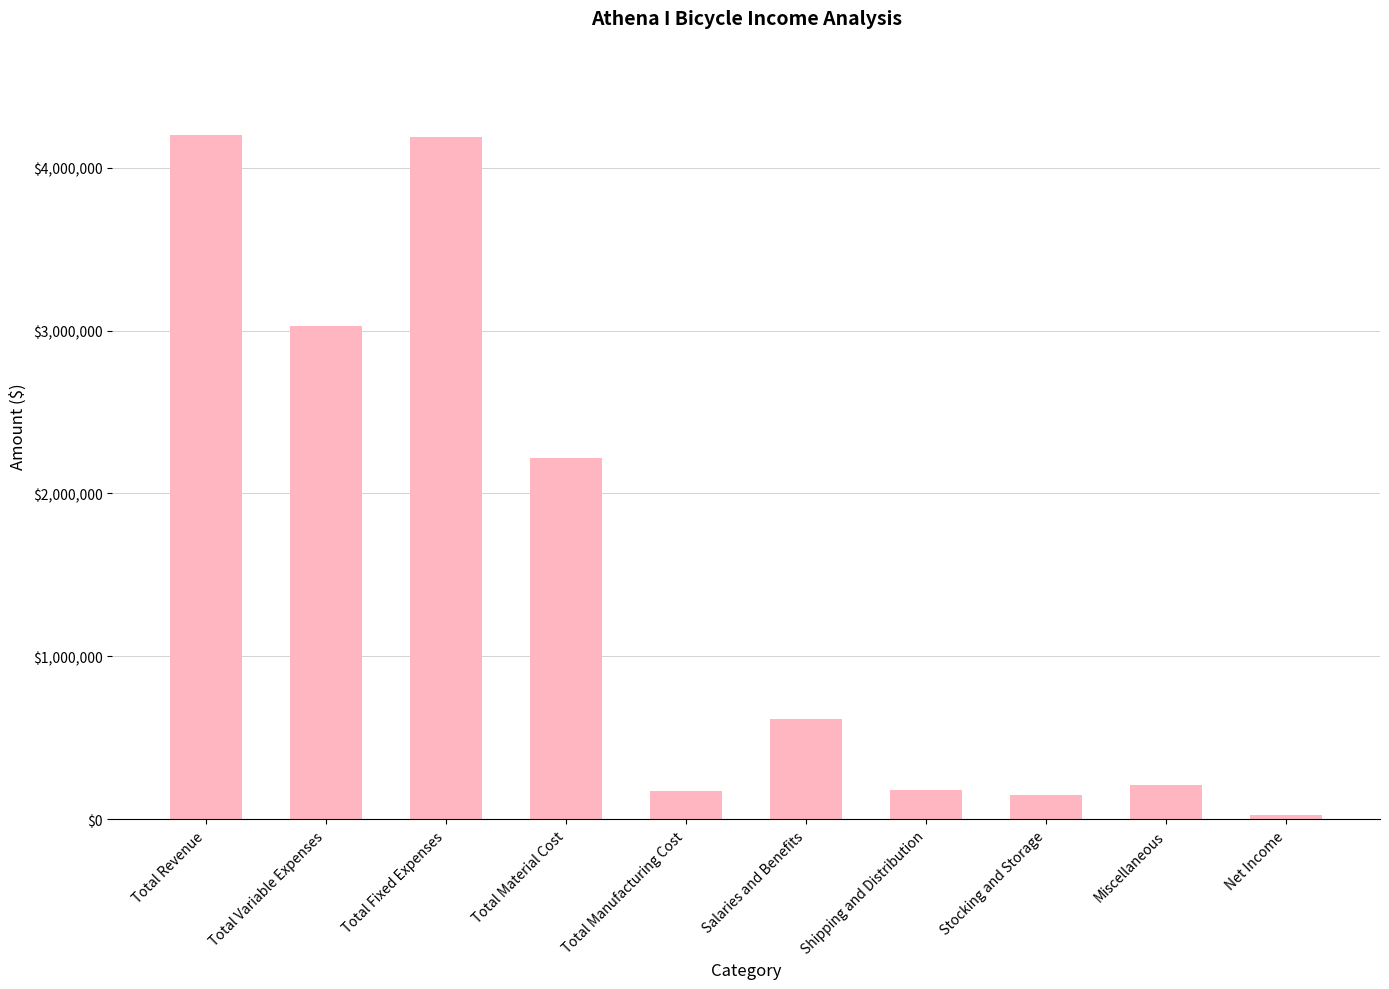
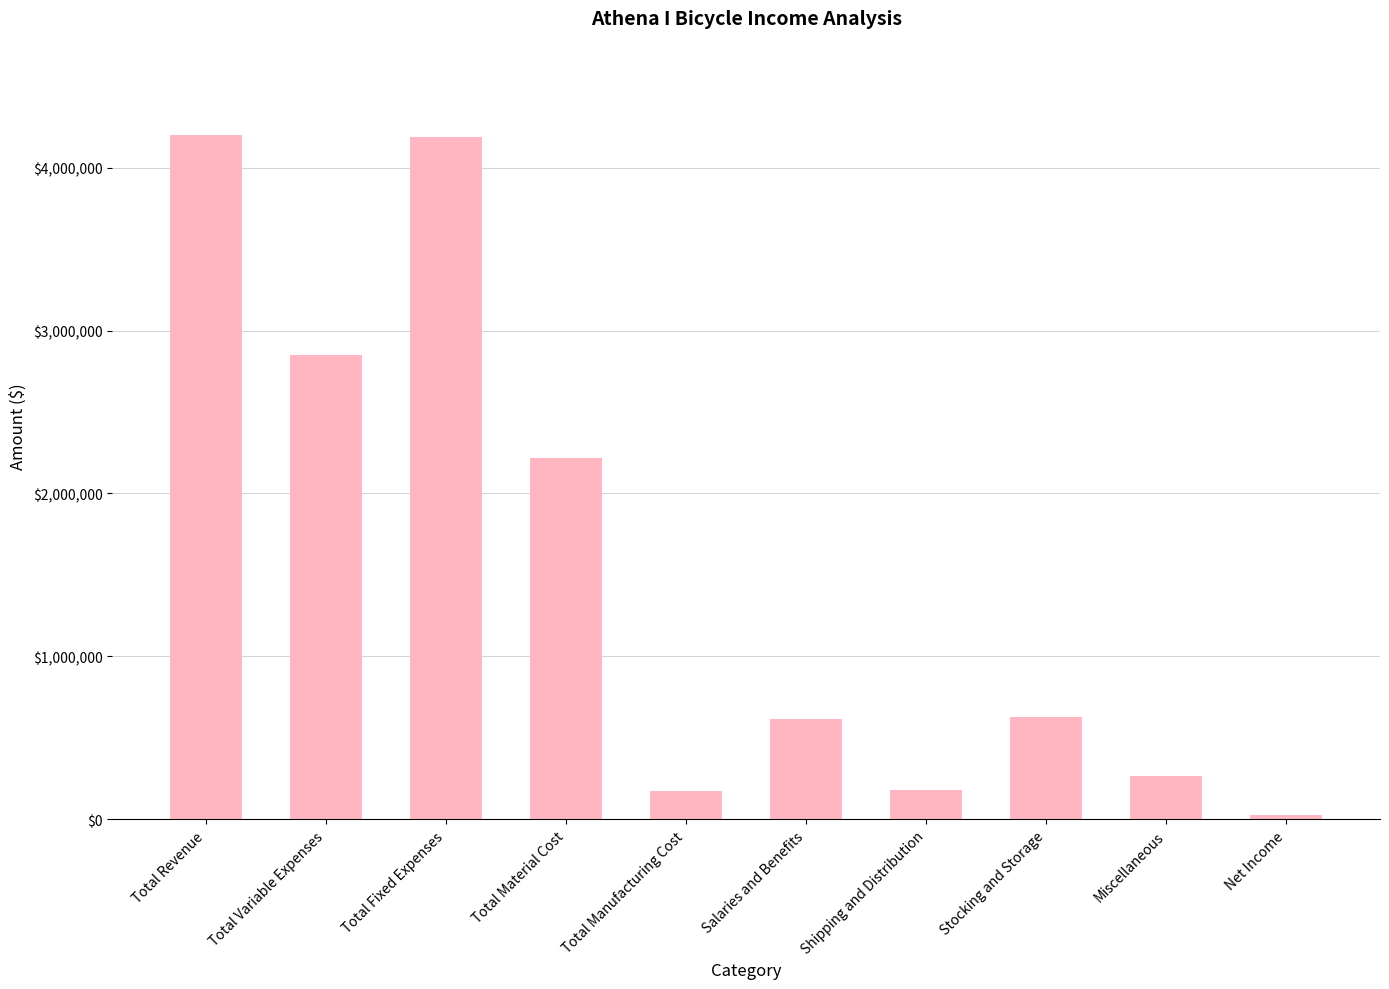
  {
    "Total Revenue": "$4,200,000",
-   "Total Variable Expenses": "$3,030,000",
+   "Total Variable Expenses": "$2,850,000",
    "Total Fixed Expenses": "$4,190,000",
    "Total Material Cost": "$2,220,000",
    "Total Manufacturing Cost": "$170,000",
    "Salaries and Benefits": "$620,000",
    "Shipping and Distribution": "$180,000",
-   "Stocking and Storage": "$150,000",
-   "Miscellaneous": "$210,000",
+   "Stocking and Storage": "$630,000",
+   "Miscellaneous": "$260,000",
    "Net Income": "$30,000"
  }
